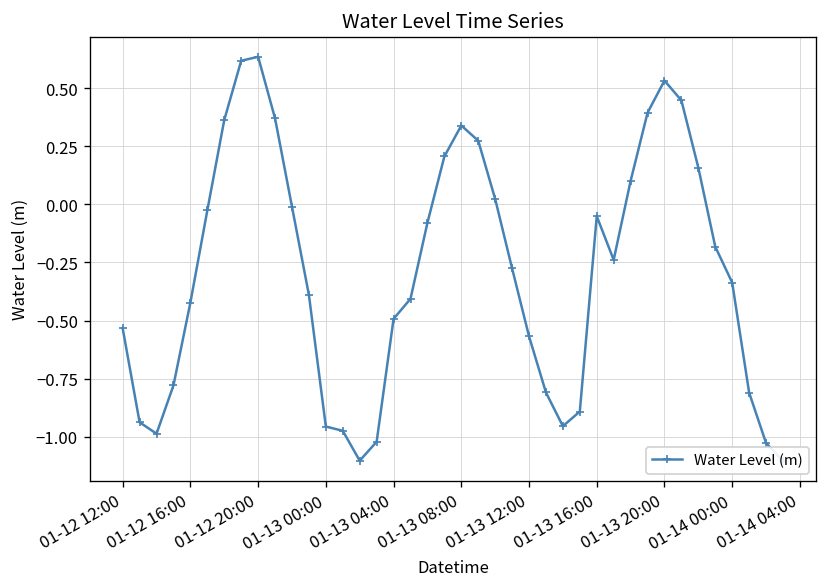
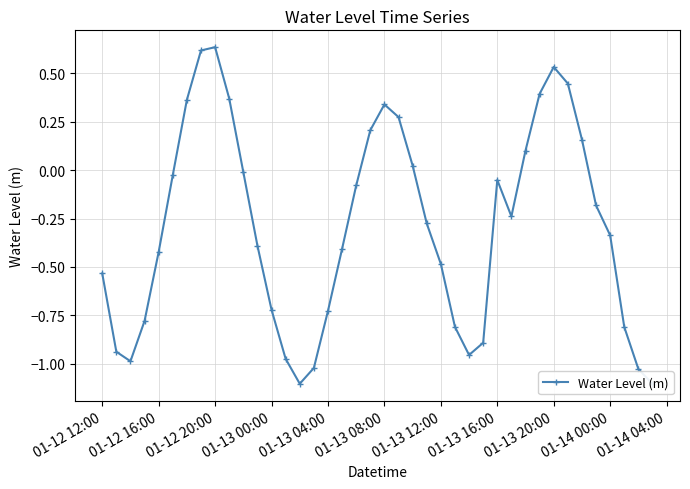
  {
    "01-12 12:00": -0.53,
    "01-12 16:00": -0.42,
    "01-12 20:00": 0.63,
-   "01-13 00:00": -0.96,
-   "01-13 04:00": -0.49,
+   "01-13 00:00": -0.72,
+   "01-13 04:00": -0.73,
    "01-13 08:00": 0.34,
-   "01-13 12:00": -0.57,
+   "01-13 12:00": -0.48,
    "01-13 16:00": -0.05,
    "01-13 20:00": 0.53,
    "01-14 00:00": -0.34
  }
